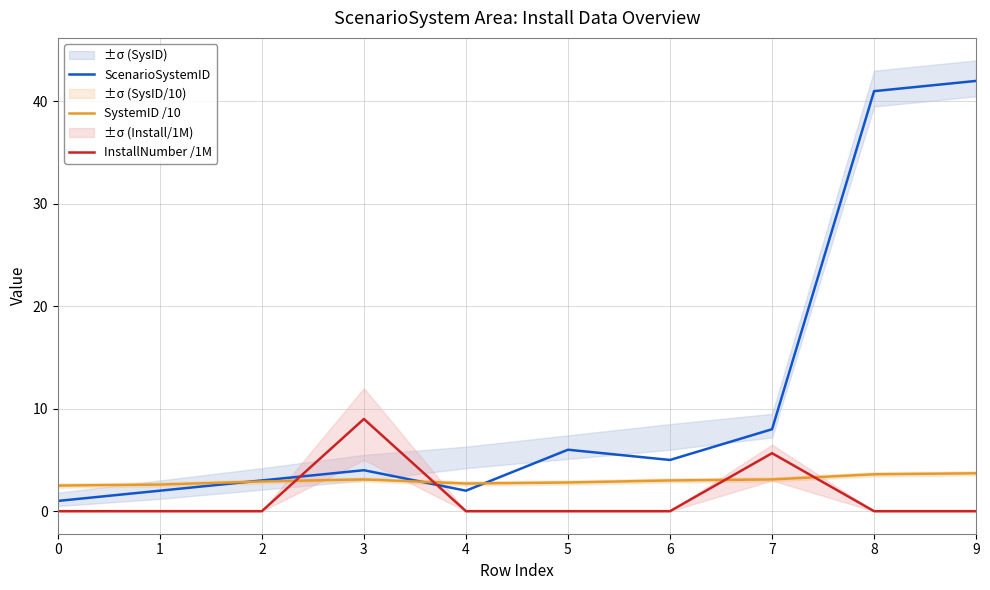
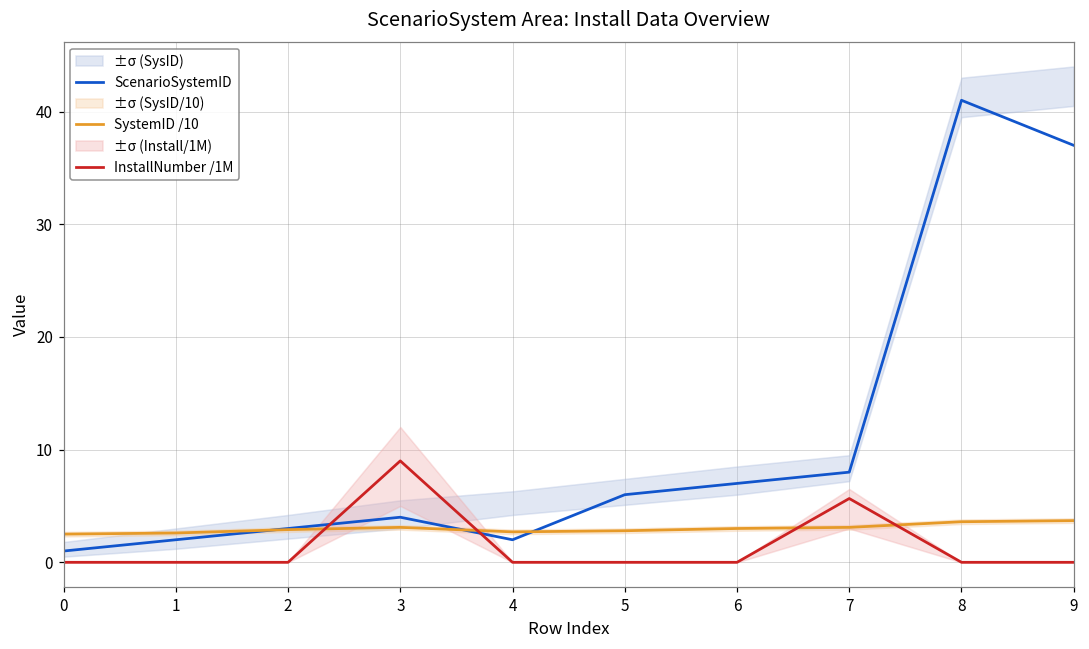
  {
    "ScenarioSystemID": {
      "0": 1,
      "1": 2,
      "3": 4,
      "4": 2,
      "5": 6,
-     "6": 5,
+     "6": 7,
      "7": 8,
      "8": 41,
-     "9": 42
+     "9": 37
    },
    "InstallNumber /1M": {
      "3": 9,
      "7": 5.7
    }
  }
